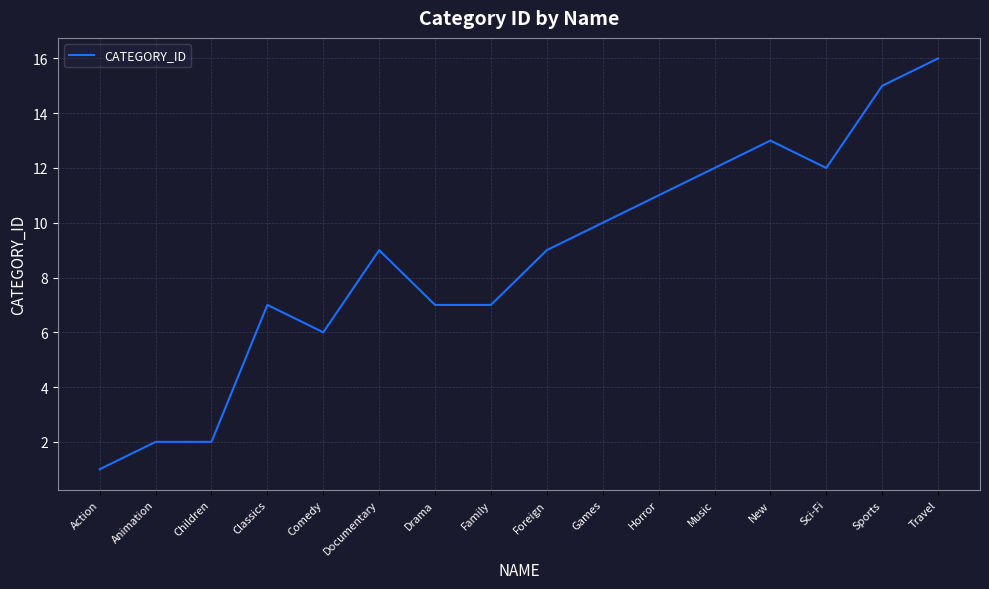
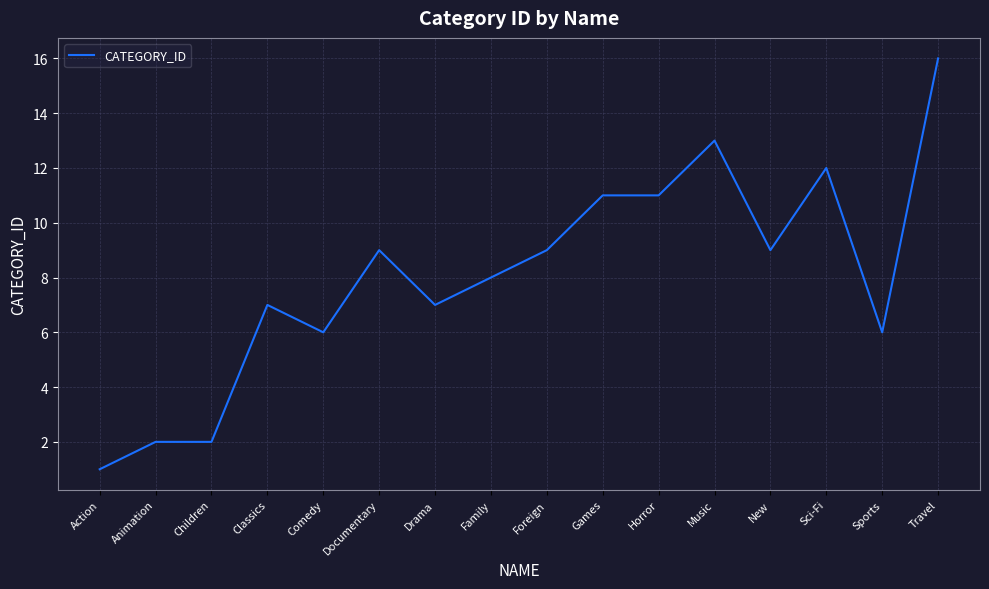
  {
    "Action": 1,
    "Animation": 2,
    "Children": 2,
    "Classics": 7,
    "Comedy": 6,
    "Documentary": 9,
    "Drama": 7,
-   "Family": 7,
+   "Family": 8,
    "Foreign": 9,
-   "Games": 10,
+   "Games": 11,
    "Horror": 11,
-   "Music": 12,
-   "New": 13,
+   "Music": 13,
+   "New": 9,
    "Sci-Fi": 12,
-   "Sports": 15,
+   "Sports": 6,
    "Travel": 16
  }
